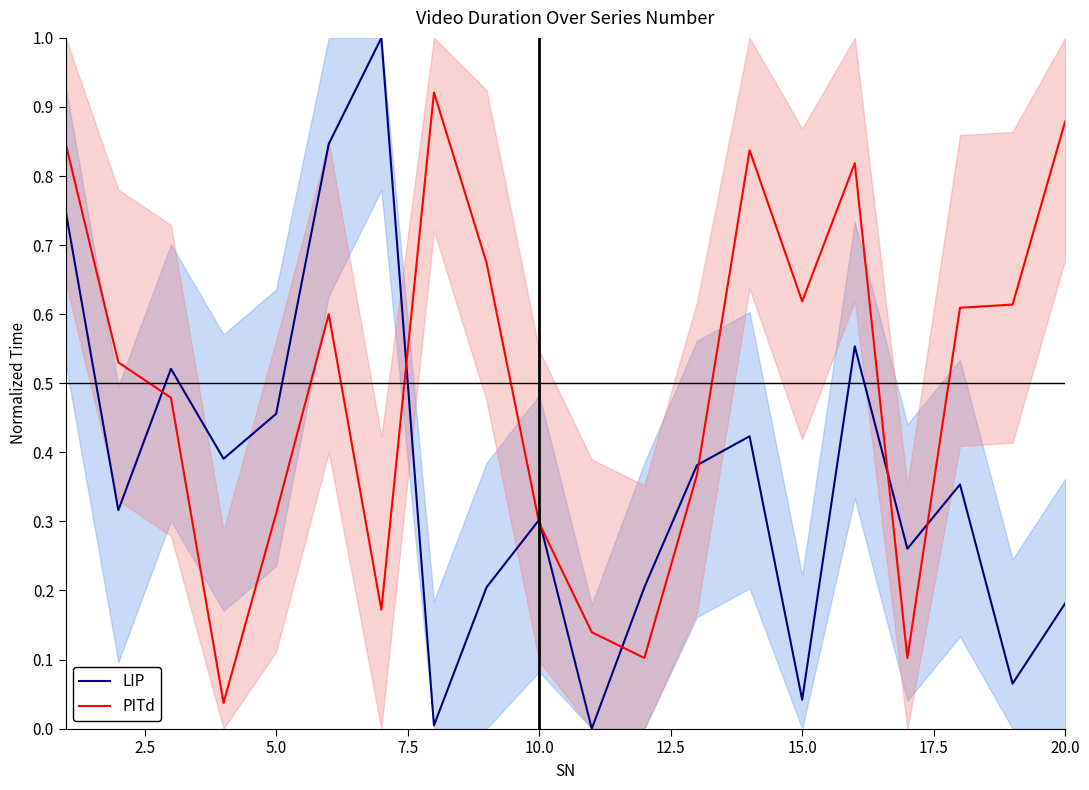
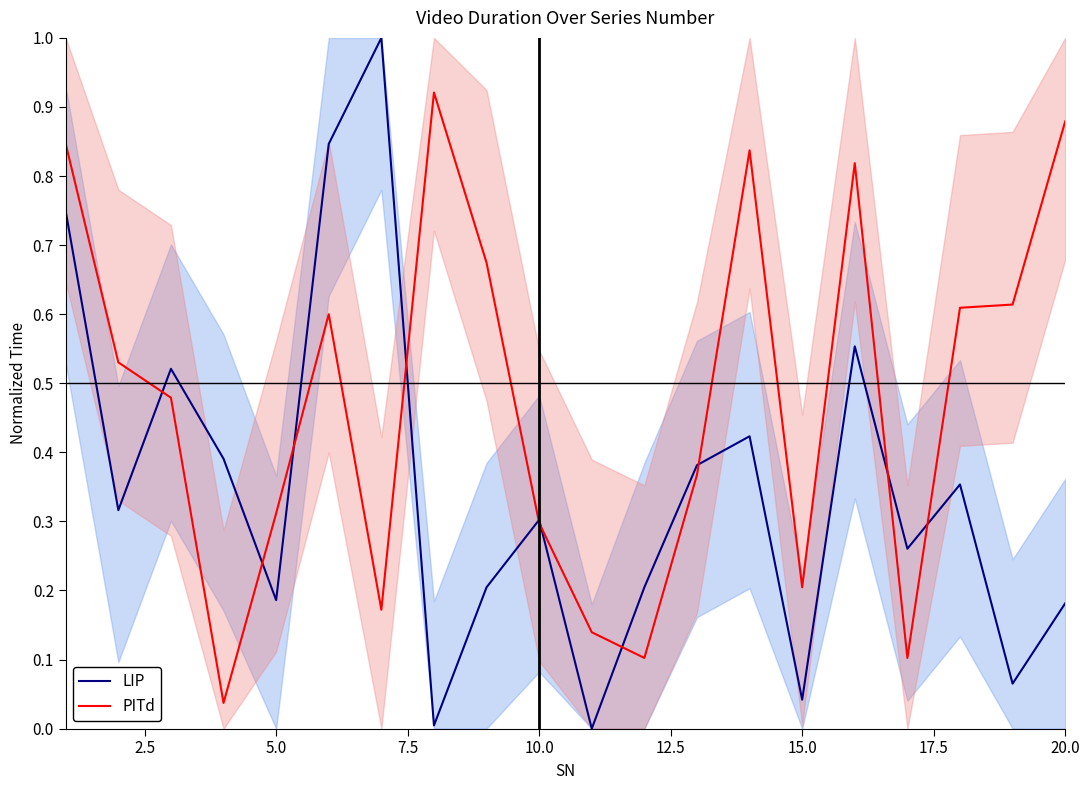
  {
    "LIP": {
-     "5.0": 0.46,
+     "5.0": 0.19,
      "10.0": 0.30,
      "15.0": 0.04,
      "20.0": 0.18
    },
    "PITd": {
      "5.0": 0.31,
      "10.0": 0.30,
-     "15.0": 0.62,
+     "15.0": 0.20,
      "20.0": 0.88
    }
  }
